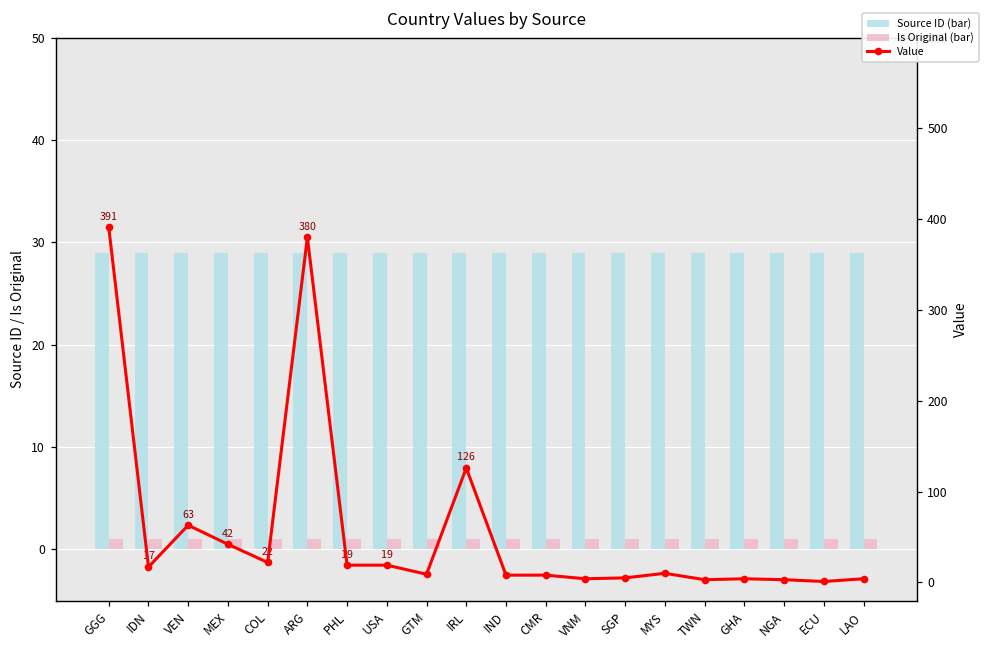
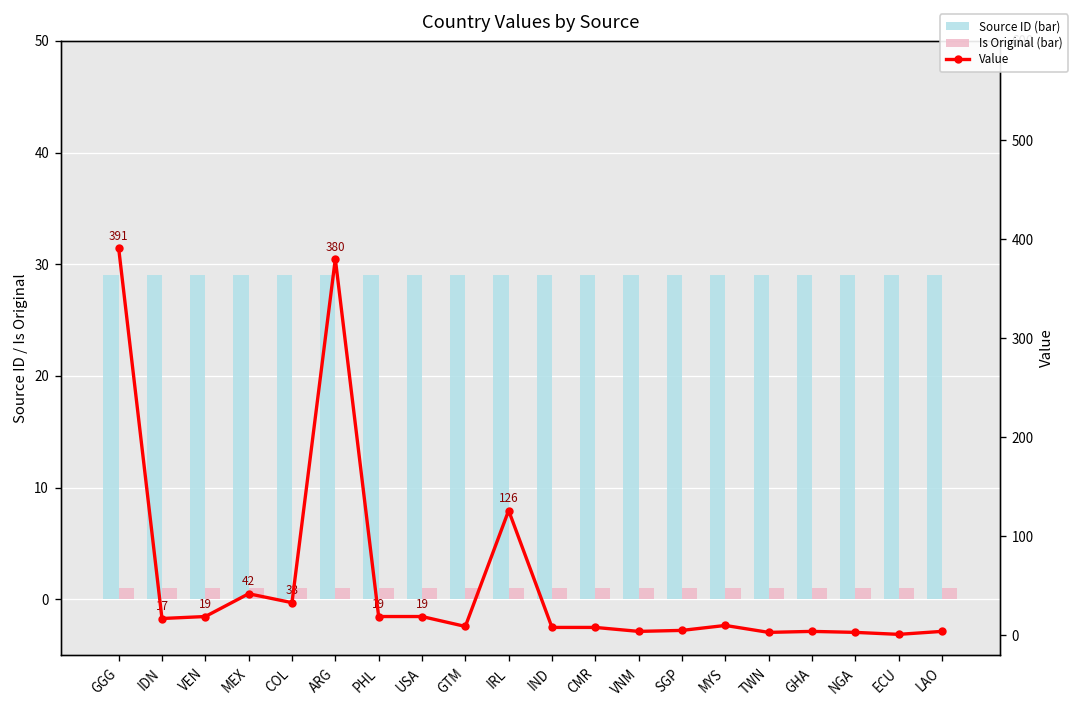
  {
    "Value": {
      "GGG": 391,
      "IDN": 17,
-     "VEN": 63,
+     "VEN": 19,
      "MEX": 42,
-     "COL": 22,
+     "COL": 33,
      "ARG": 380,
      "PHL": 19,
      "USA": 19,
      "IRL": 126
    }
  }
